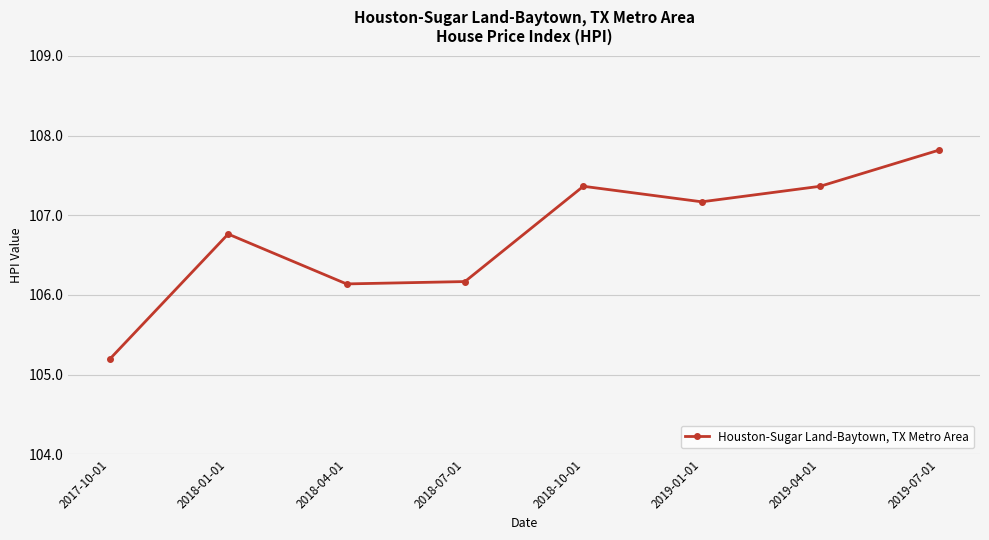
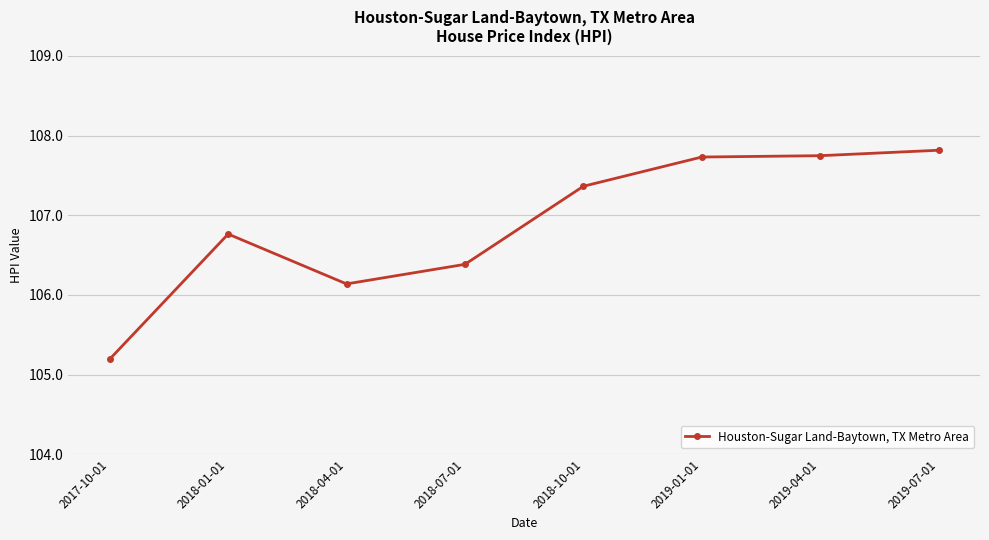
  {
    "2017-10-01": 105.2,
    "2018-01-01": 106.8,
    "2018-04-01": 106.1,
-   "2018-07-01": 106.2,
+   "2018-07-01": 106.4,
    "2018-10-01": 107.4,
-   "2019-01-01": 107.2,
-   "2019-04-01": 107.4,
+   "2019-01-01": 107.7,
+   "2019-04-01": 107.7,
    "2019-07-01": 107.8
  }
